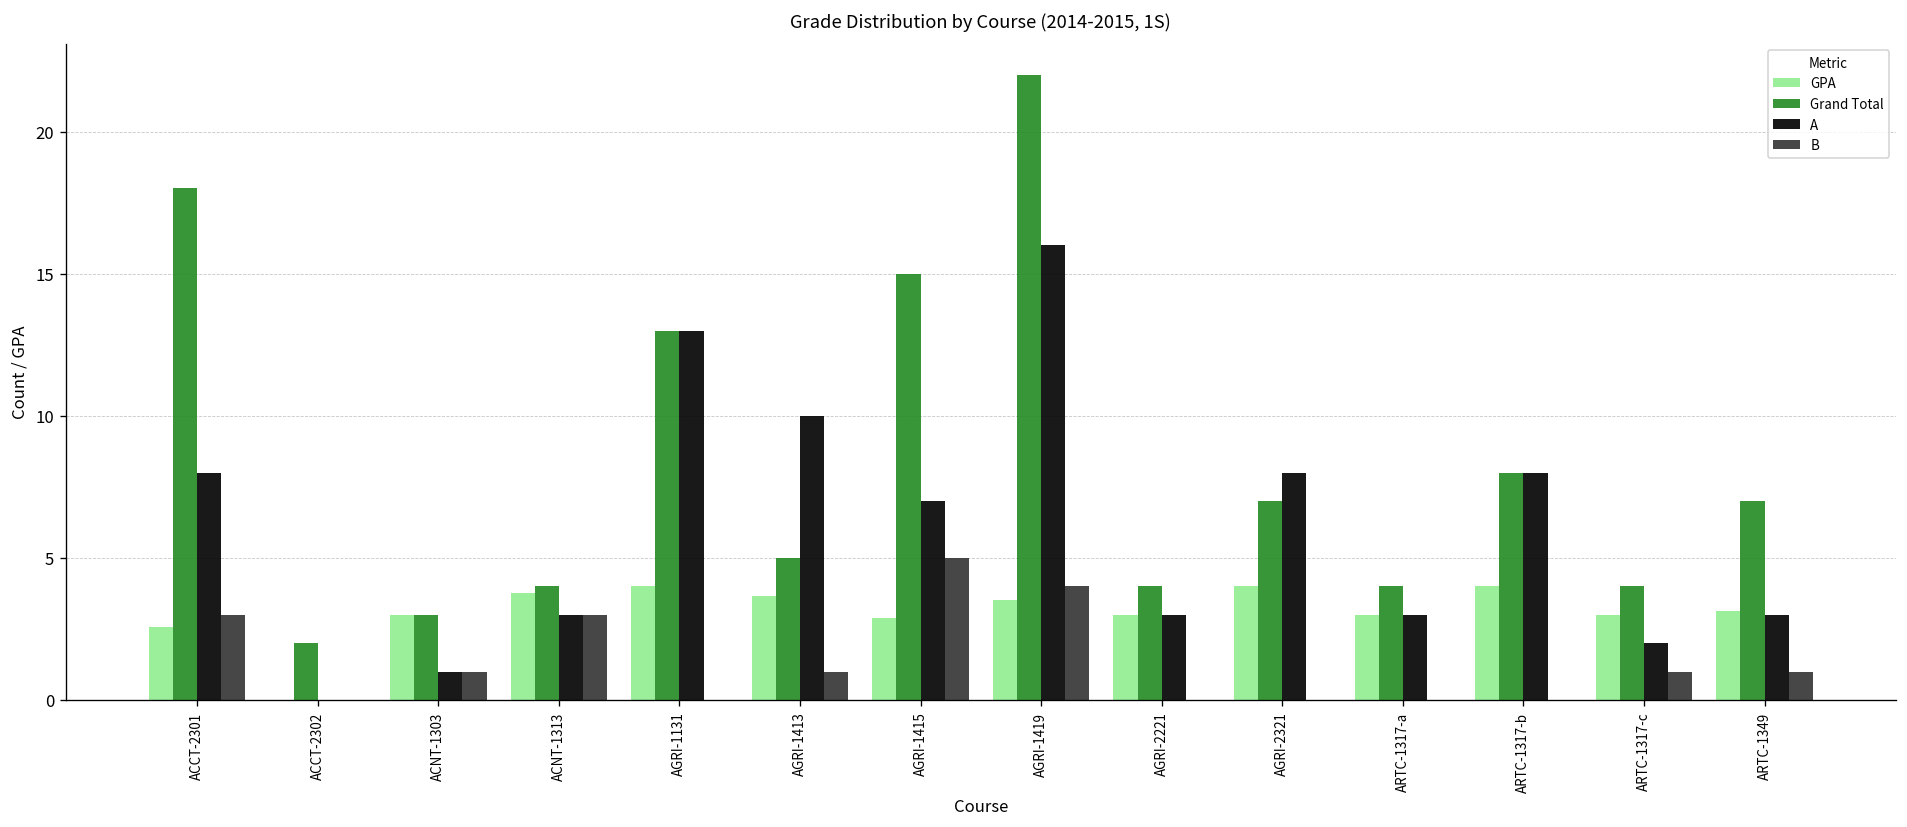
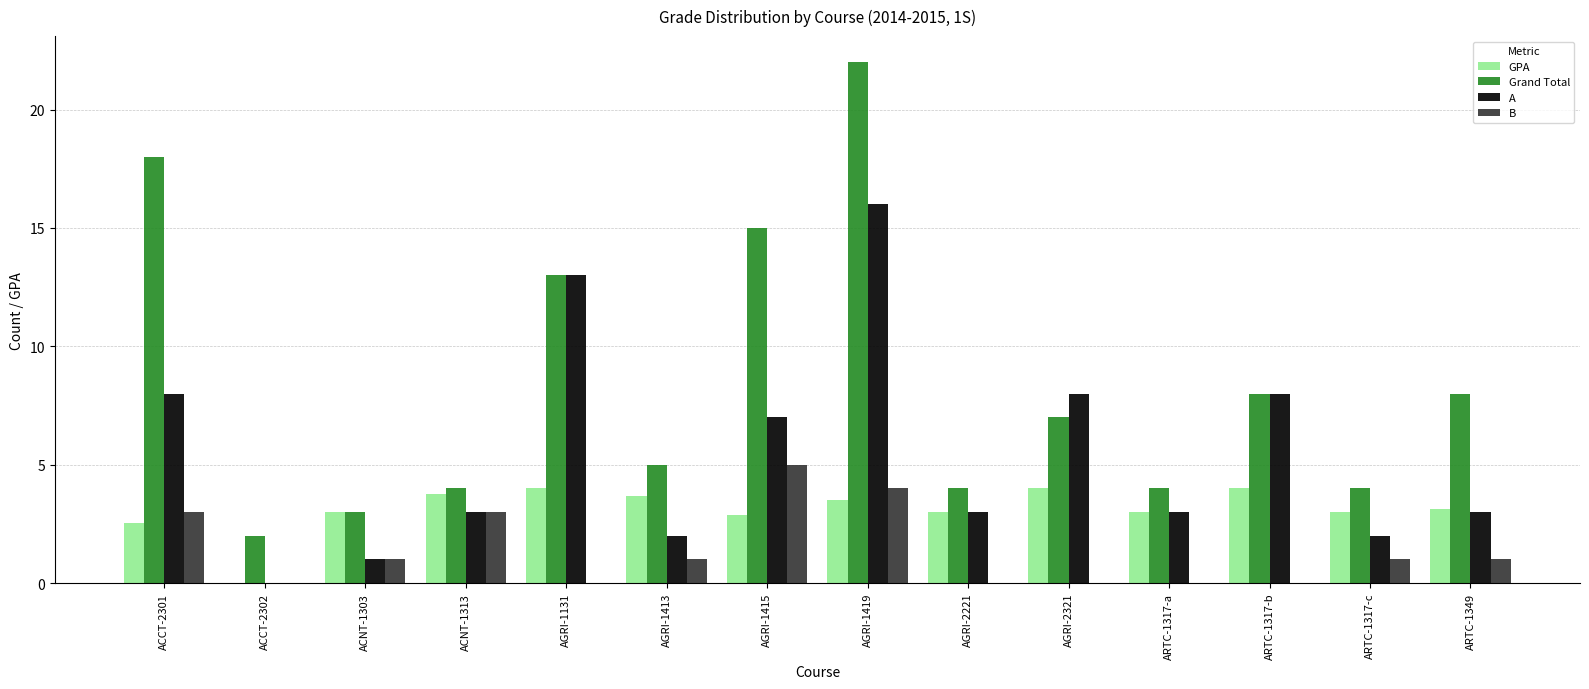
  {
    "GPA": {
      "ACCT-2301": 2.6,
      "ACCT-2302": 0,
      "ACNT-1303": 3,
      "ACNT-1313": 3.8,
      "AGRI-1131": 4,
      "AGRI-1413": 3.7,
      "AGRI-1415": 2.9,
      "AGRI-1419": 3.5,
      "AGRI-2221": 3,
      "AGRI-2321": 4,
      "ARTC-1317-a": 3,
      "ARTC-1317-b": 4,
      "ARTC-1317-c": 3,
      "ARTC-1349": 3.1
    },
    "Grand Total": {
      "ACCT-2301": 18,
      "ACCT-2302": 2,
      "ACNT-1303": 3,
      "ACNT-1313": 4,
      "AGRI-1131": 13,
      "AGRI-1413": 5,
      "AGRI-1415": 15,
      "AGRI-1419": 22,
      "AGRI-2221": 4,
      "AGRI-2321": 7,
      "ARTC-1317-a": 4,
      "ARTC-1317-b": 8,
      "ARTC-1317-c": 4,
-     "ARTC-1349": 7
+     "ARTC-1349": 8
    },
    "A": {
      "ACCT-2301": 8,
      "ACCT-2302": 0,
      "ACNT-1303": 1,
      "ACNT-1313": 3,
      "AGRI-1131": 13,
-     "AGRI-1413": 10,
+     "AGRI-1413": 2,
      "AGRI-1415": 7,
      "AGRI-1419": 16,
      "AGRI-2221": 3,
      "AGRI-2321": 8,
      "ARTC-1317-a": 3,
      "ARTC-1317-b": 8,
      "ARTC-1317-c": 2,
      "ARTC-1349": 3
    },
    "B": {
      "ACCT-2301": 3,
      "ACCT-2302": 0,
      "ACNT-1303": 1,
      "ACNT-1313": 3,
      "AGRI-1131": 0,
      "AGRI-1413": 1,
      "AGRI-1415": 5,
      "AGRI-1419": 4,
      "AGRI-2221": 0,
      "AGRI-2321": 0,
      "ARTC-1317-a": 0,
      "ARTC-1317-b": 0,
      "ARTC-1317-c": 1,
      "ARTC-1349": 1
    }
  }
